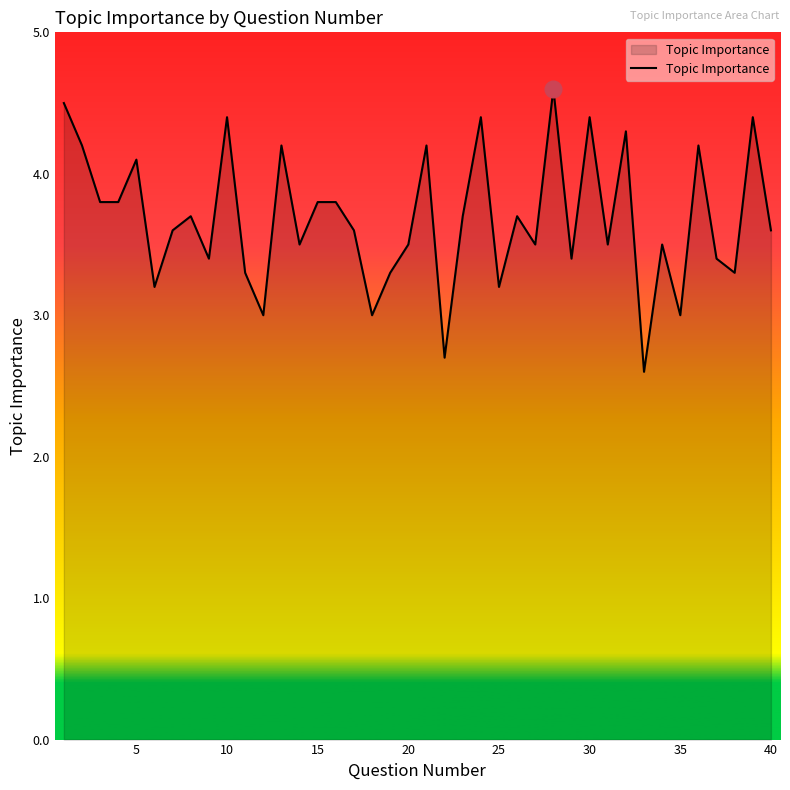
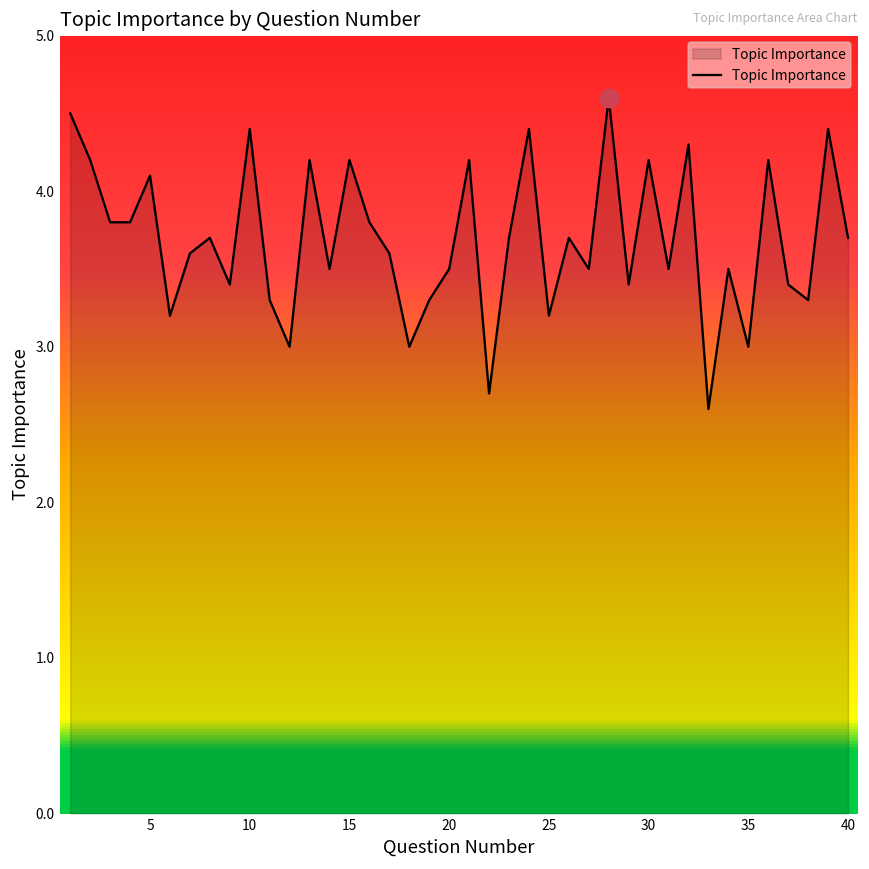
  {
    "Topic Importance": {
      "5": 4.1,
      "10": 4.4,
-     "15": 3.8,
+     "15": 4.2,
      "20": 3.5,
      "25": 3.2,
-     "30": 4.4,
+     "30": 4.2,
      "35": 3.0,
-     "40": 3.6
+     "40": 3.7
    }
  }
